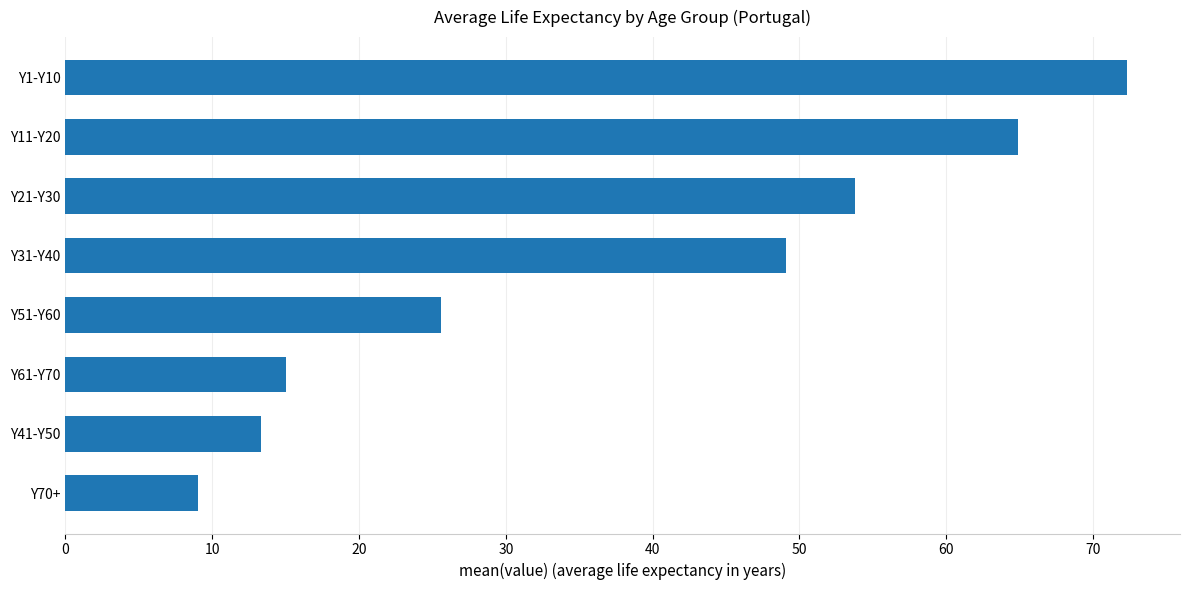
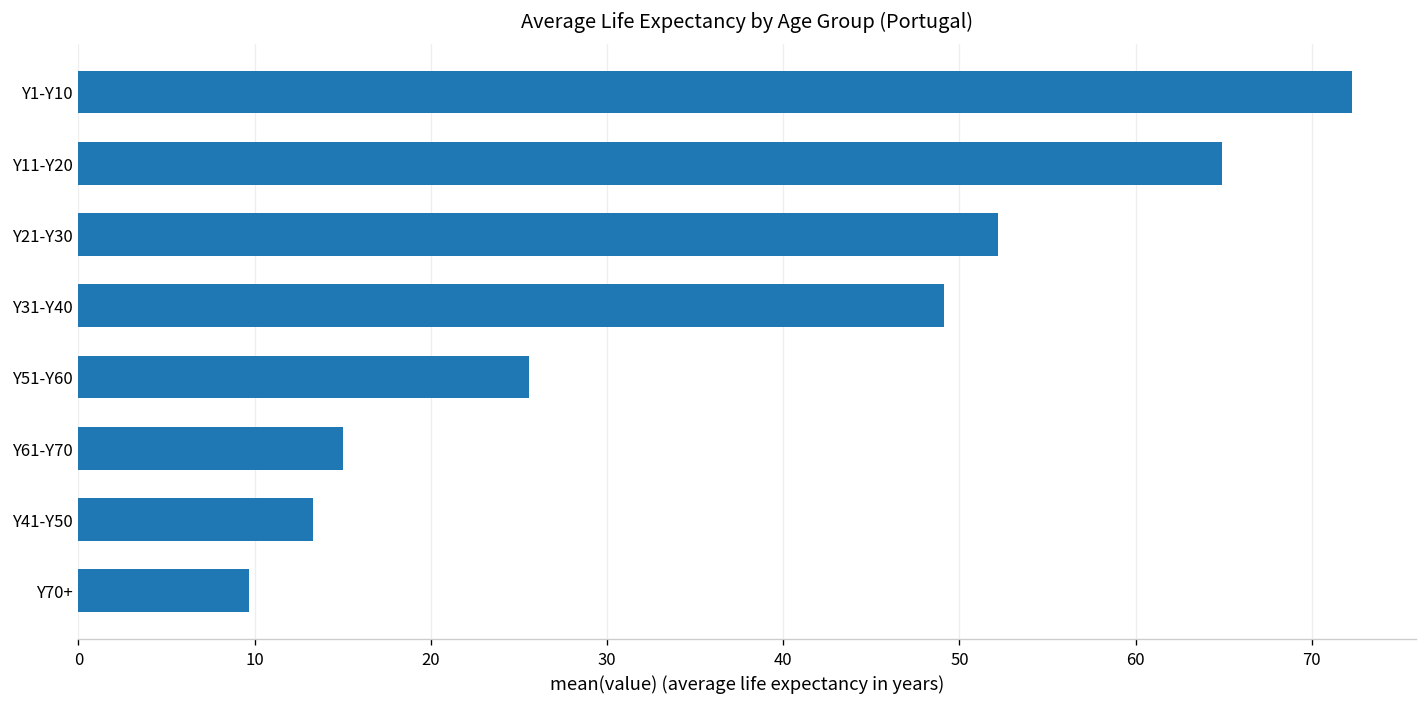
  {
    "Y1-Y10": 72.3,
    "Y11-Y20": 64.9,
-   "Y21-Y30": 53.8,
+   "Y21-Y30": 52.2,
    "Y31-Y40": 49.1,
    "Y51-Y60": 25.6,
    "Y61-Y70": 15.0,
    "Y41-Y50": 13.3,
-   "Y70+": 9.0
+   "Y70+": 9.7
  }
